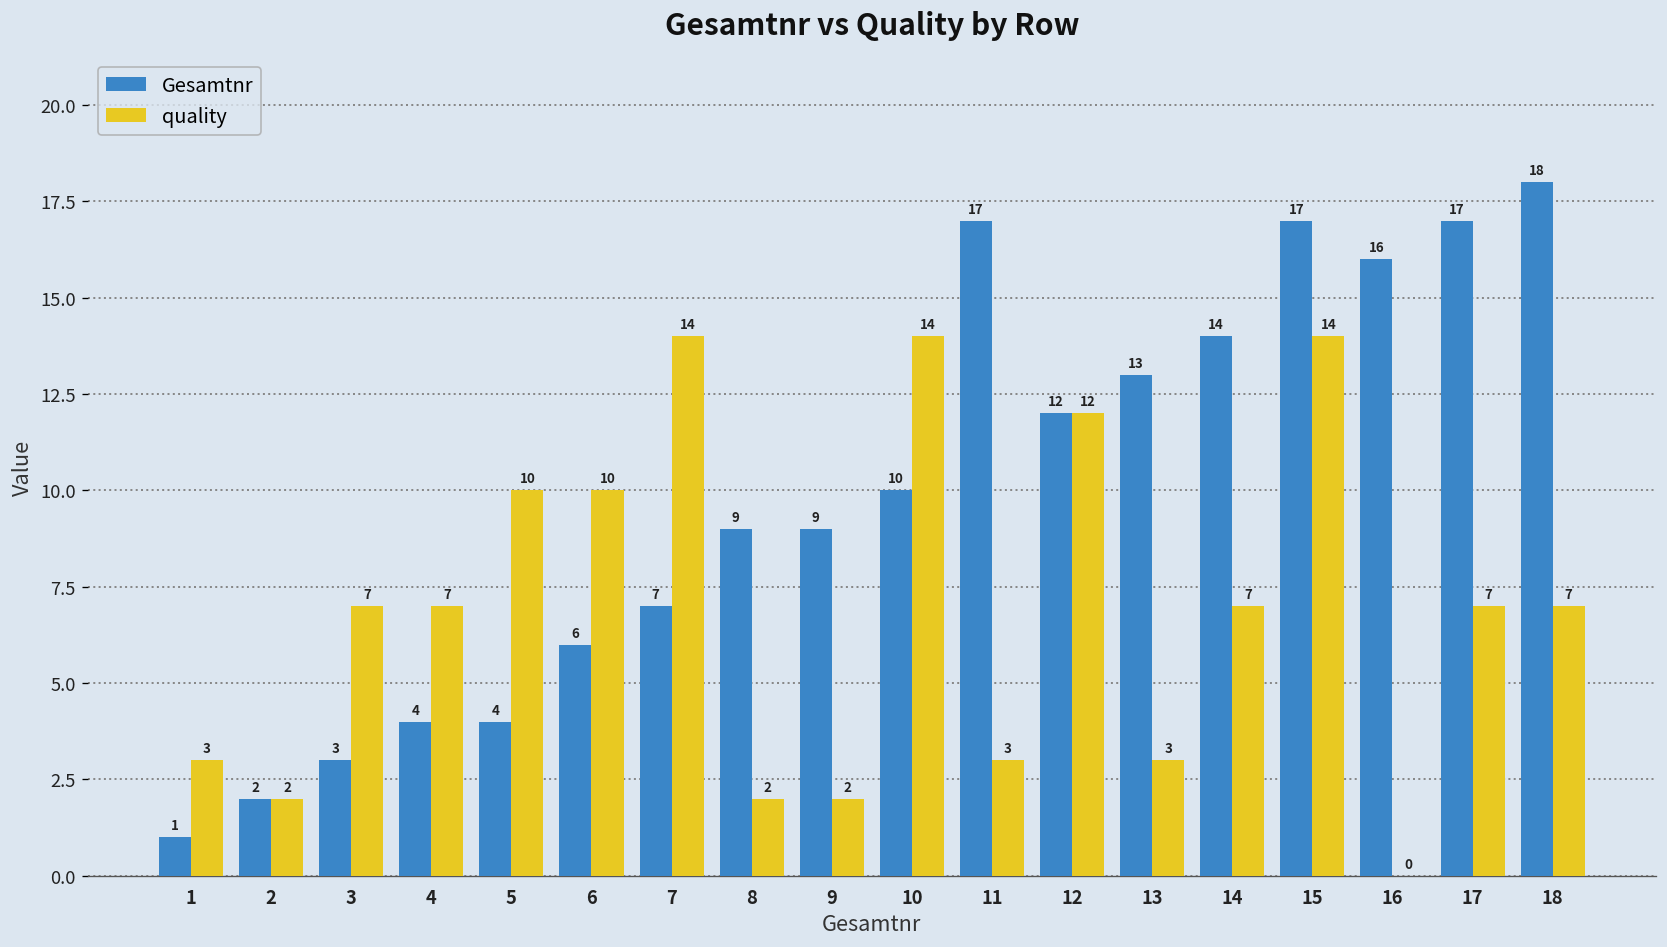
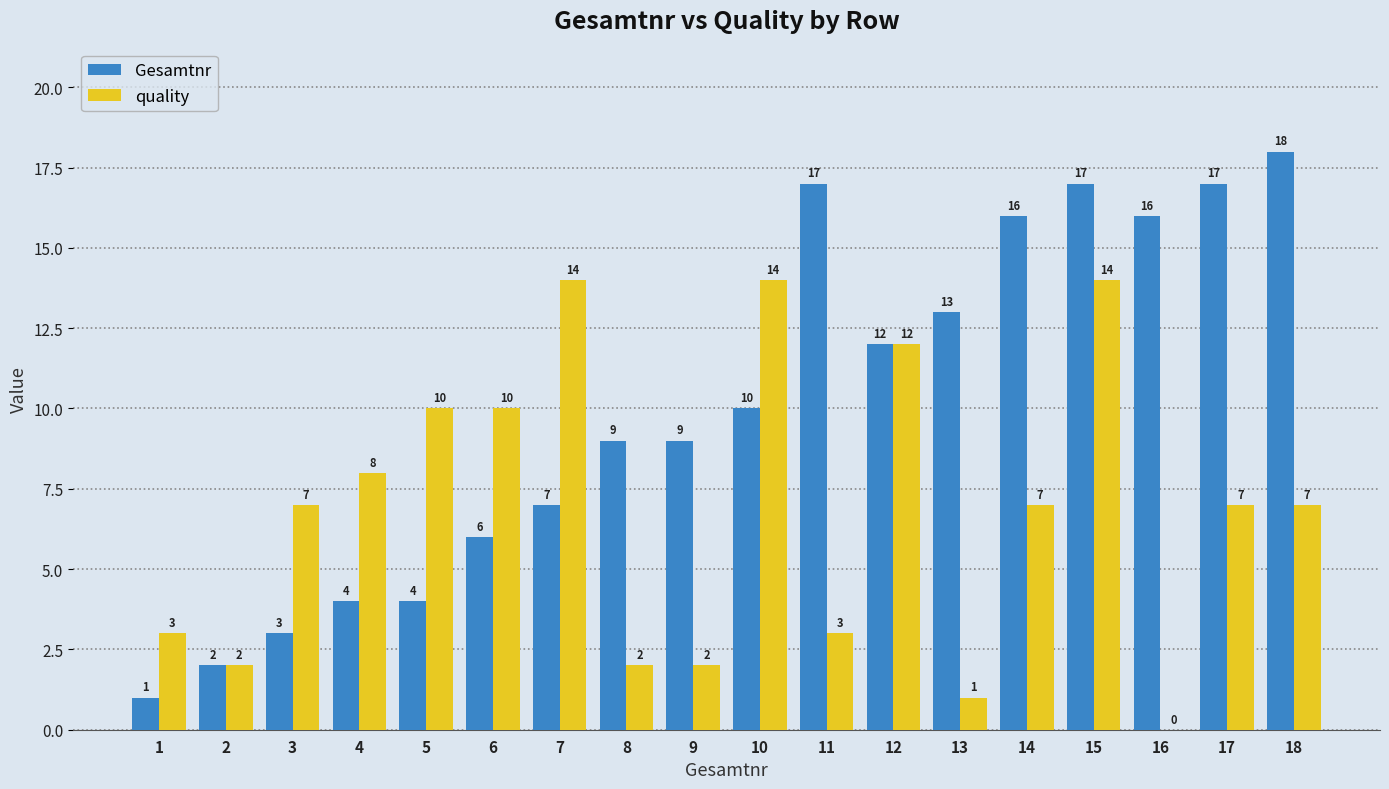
  {
    "Gesamtnr": {
      "1": 1,
      "2": 2,
      "3": 3,
      "4": 4,
      "5": 4,
      "6": 6,
      "7": 7,
      "8": 9,
      "9": 9,
      "10": 10,
      "11": 17,
      "12": 12,
      "13": 13,
-     "14": 14,
+     "14": 16,
      "15": 17,
      "16": 16,
      "17": 17,
      "18": 18
    },
    "quality": {
      "1": 3,
      "2": 2,
      "3": 7,
-     "4": 7,
+     "4": 8,
      "5": 10,
      "6": 10,
      "7": 14,
      "8": 2,
      "9": 2,
      "10": 14,
      "11": 3,
      "12": 12,
-     "13": 3,
+     "13": 1,
      "14": 7,
      "15": 14,
      "16": 0,
      "17": 7,
      "18": 7
    }
  }
